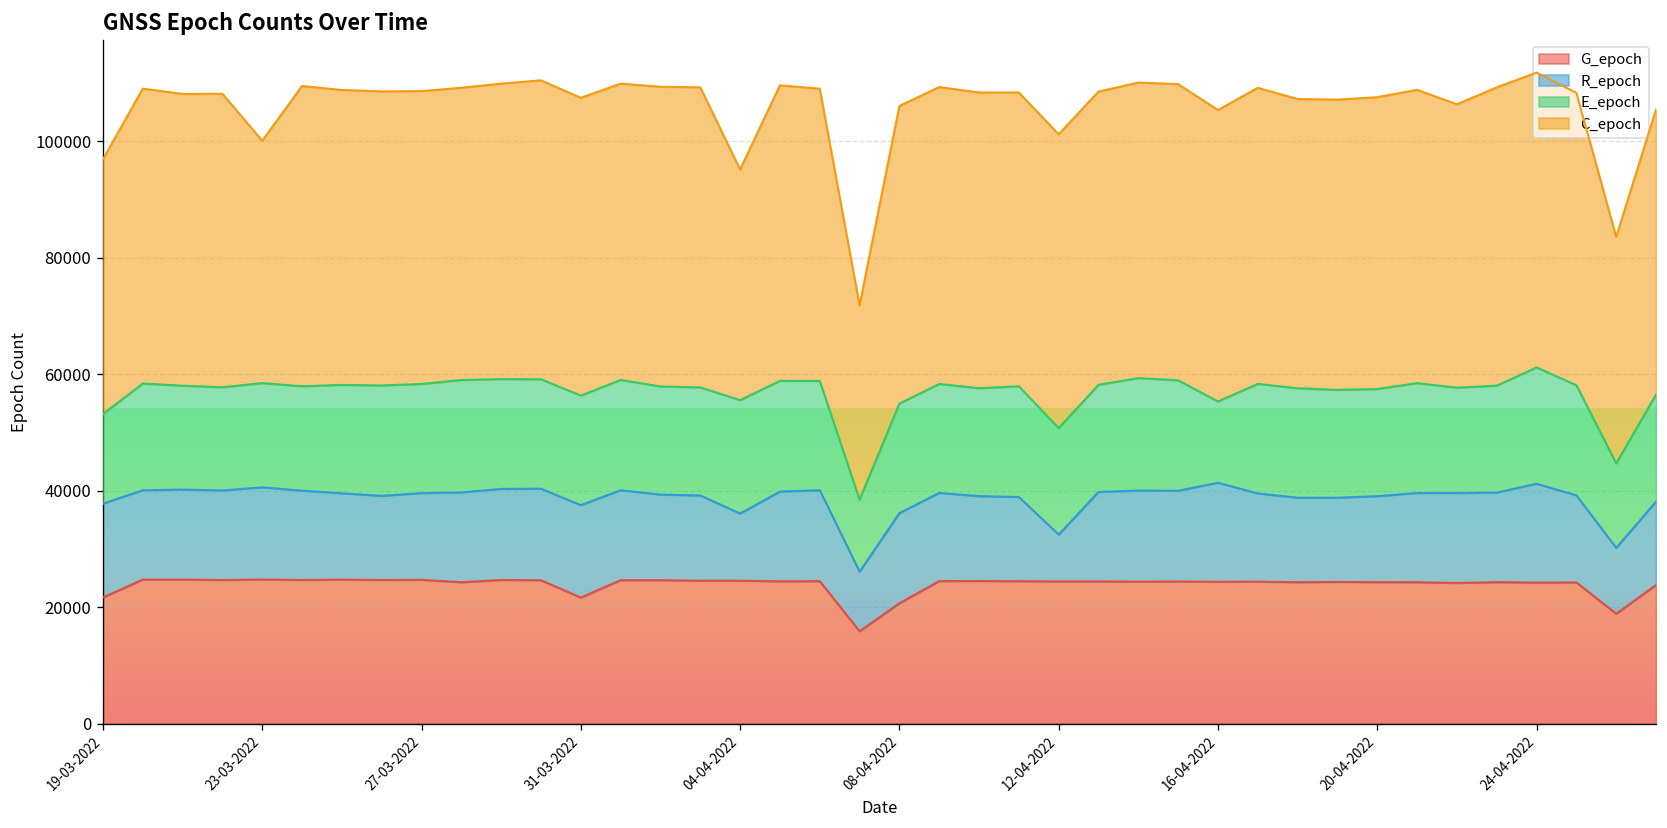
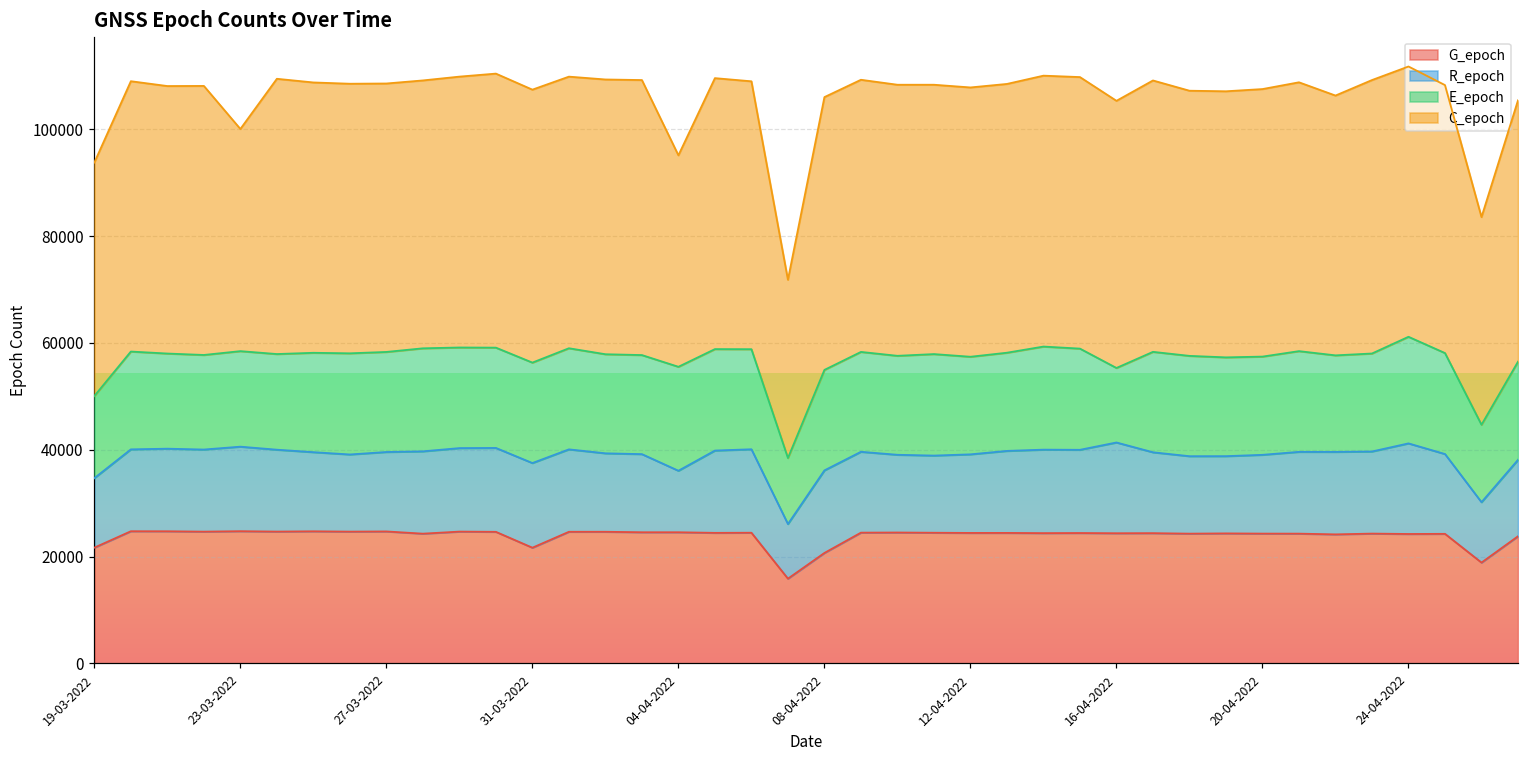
  {
    "G_epoch": {
      "19-03-2022": 22000,
      "23-03-2022": 25000,
      "27-03-2022": 25000,
      "31-03-2022": 22000,
      "04-04-2022": 25000,
      "08-04-2022": 21000,
      "12-04-2022": 24000,
      "16-04-2022": 24000,
      "20-04-2022": 24000,
      "24-04-2022": 24000
    },
    "R_epoch": {
-     "19-03-2022": 16000,
+     "19-03-2022": 13000,
      "23-03-2022": 16000,
      "27-03-2022": 15000,
      "31-03-2022": 16000,
      "04-04-2022": 12000,
      "08-04-2022": 15000,
-     "12-04-2022": 8000,
+     "12-04-2022": 15000,
      "16-04-2022": 17000,
      "20-04-2022": 15000,
      "24-04-2022": 17000
    },
    "E_epoch": {
      "19-03-2022": 15000,
      "23-03-2022": 18000,
      "27-03-2022": 19000,
      "31-03-2022": 19000,
      "04-04-2022": 19000,
      "08-04-2022": 19000,
      "12-04-2022": 18000,
      "16-04-2022": 14000,
      "20-04-2022": 18000,
      "24-04-2022": 20000
    },
    "C_epoch": {
      "19-03-2022": 44000,
      "23-03-2022": 42000,
      "27-03-2022": 50000,
      "31-03-2022": 51000,
      "04-04-2022": 40000,
      "08-04-2022": 51000,
      "12-04-2022": 50000,
      "16-04-2022": 50000,
      "20-04-2022": 50000
    }
  }
